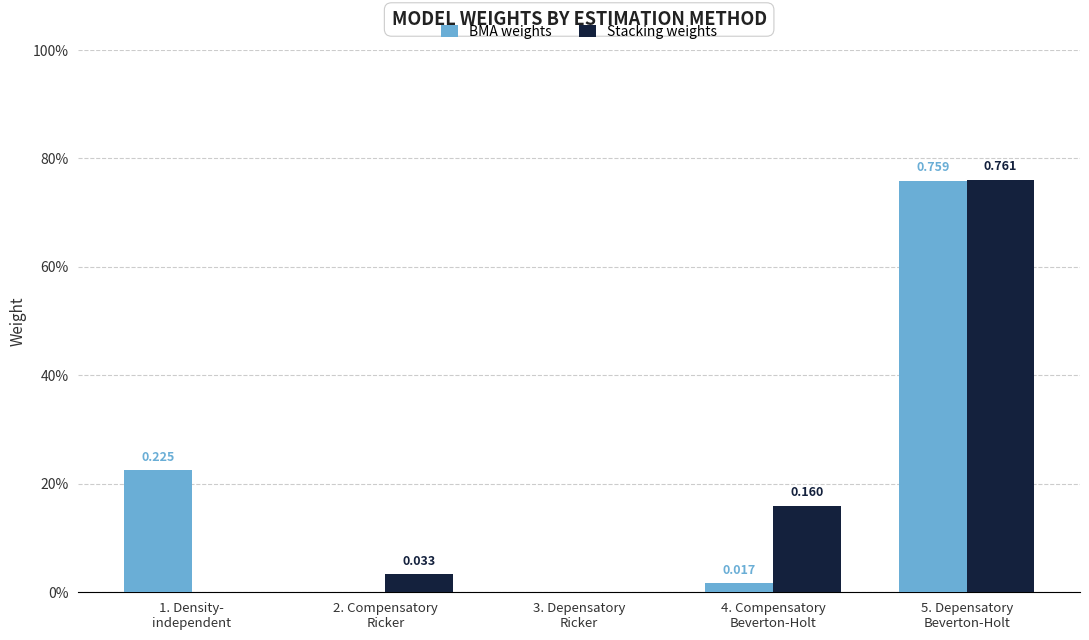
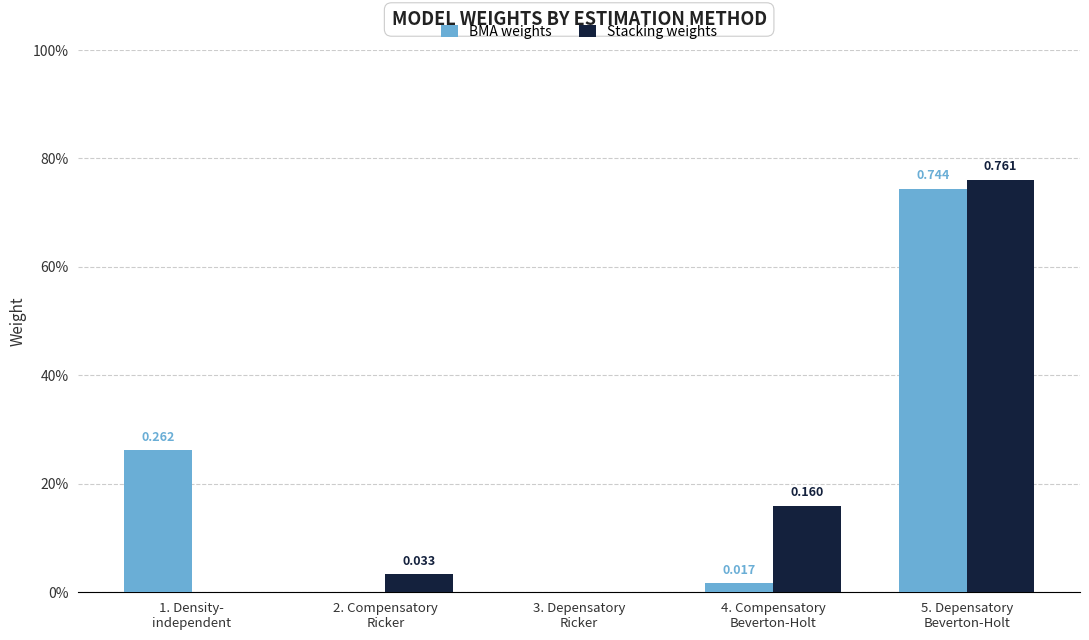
  {
    "BMA weights": {
-     "1. Density- independent": 0.225,
+     "1. Density- independent": 0.262,
      "4. Compensatory Beverton-Holt": 0.017,
-     "5. Depensatory Beverton-Holt": 0.759
+     "5. Depensatory Beverton-Holt": 0.744
    },
    "Stacking weights": {
      "2. Compensatory Ricker": 0.033,
      "4. Compensatory Beverton-Holt": 0.160,
      "5. Depensatory Beverton-Holt": 0.761
    }
  }
